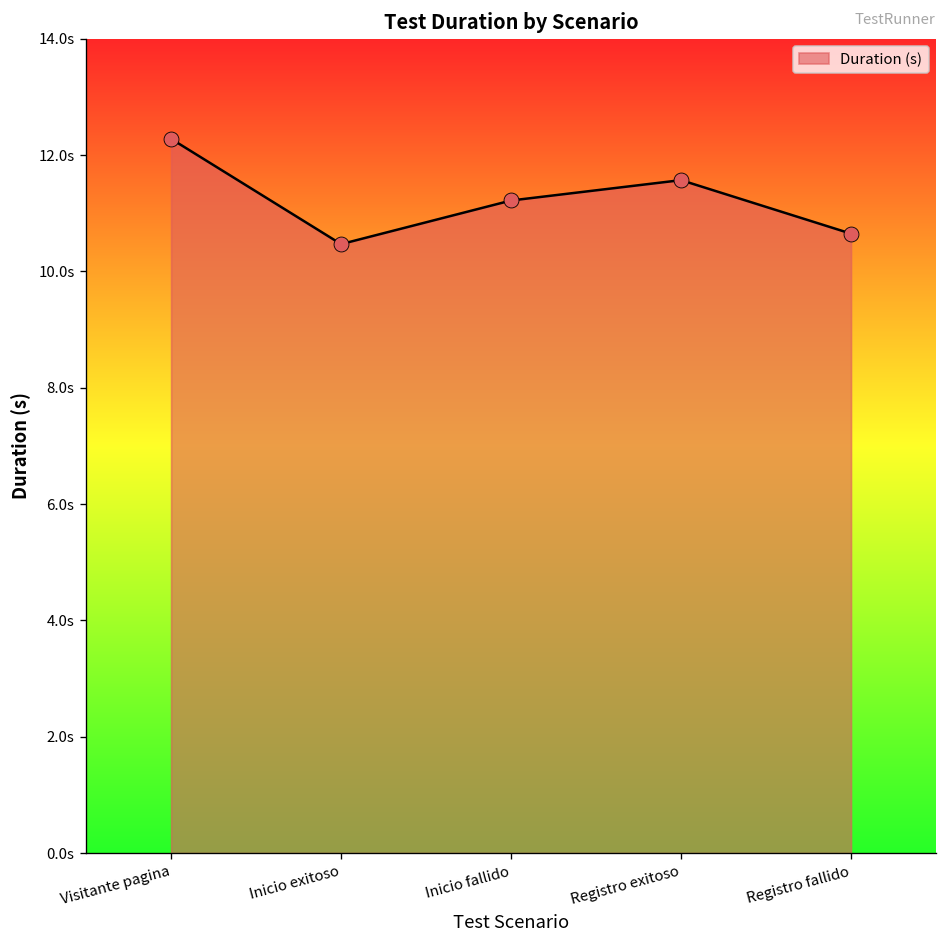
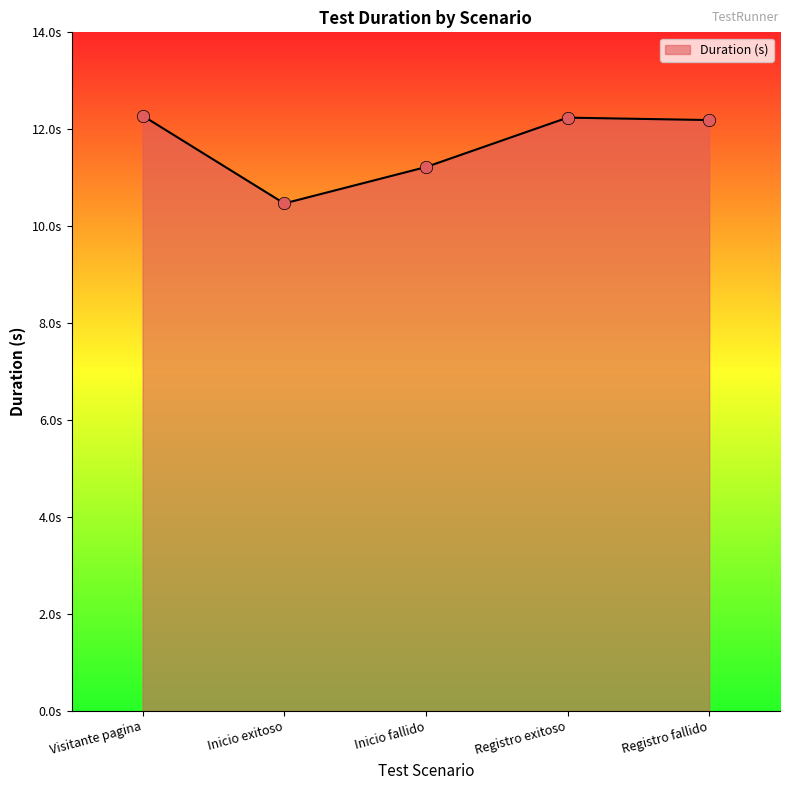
  {
    "Visitante pagina": "12.3s",
    "Inicio exitoso": "10.5s",
    "Inicio fallido": "11.2s",
-   "Registro exitoso": "11.6s",
-   "Registro fallido": "10.7s"
+   "Registro exitoso": "12.2s",
+   "Registro fallido": "12.2s"
  }
